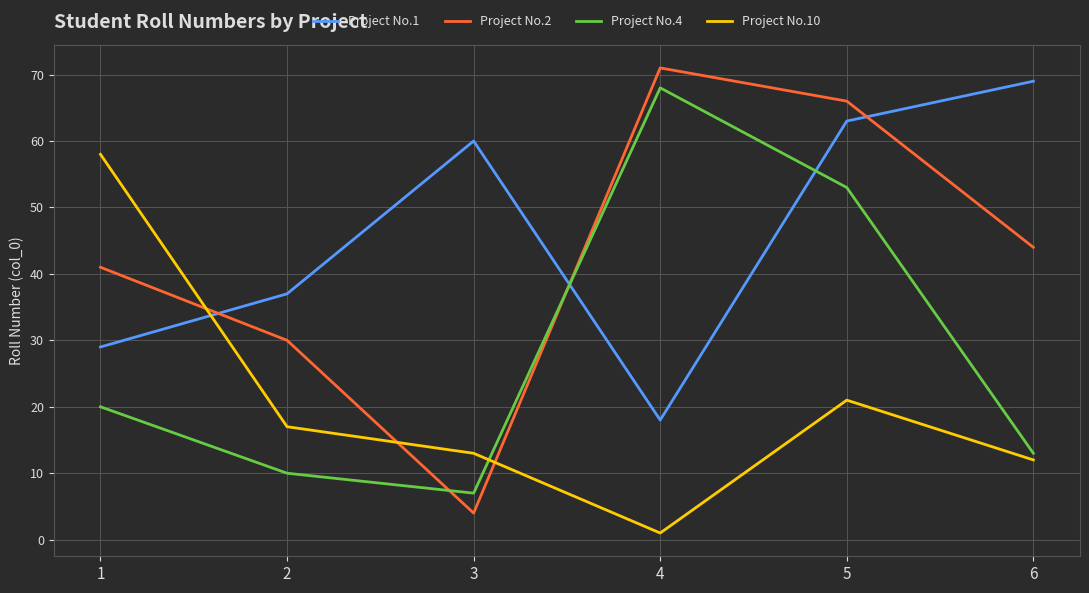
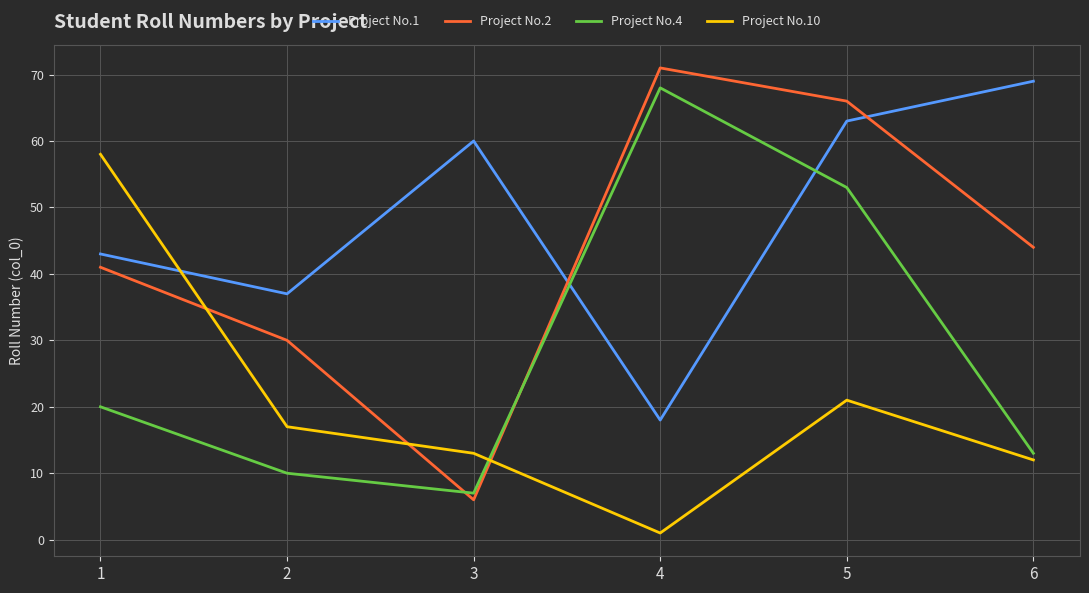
  {
    "Project No.1": {
-     "1": 29,
+     "1": 43,
      "2": 37,
      "3": 60,
      "4": 18,
      "5": 63,
      "6": 69
    },
    "Project No.2": {
      "1": 41,
      "2": 30,
-     "3": 4,
+     "3": 6,
      "4": 71,
      "5": 66,
      "6": 44
    },
    "Project No.4": {
      "1": 20,
      "2": 10,
      "3": 7,
      "4": 68,
      "5": 53,
      "6": 13
    },
    "Project No.10": {
      "1": 58,
      "2": 17,
      "3": 13,
      "4": 1,
      "5": 21,
      "6": 12
    }
  }
